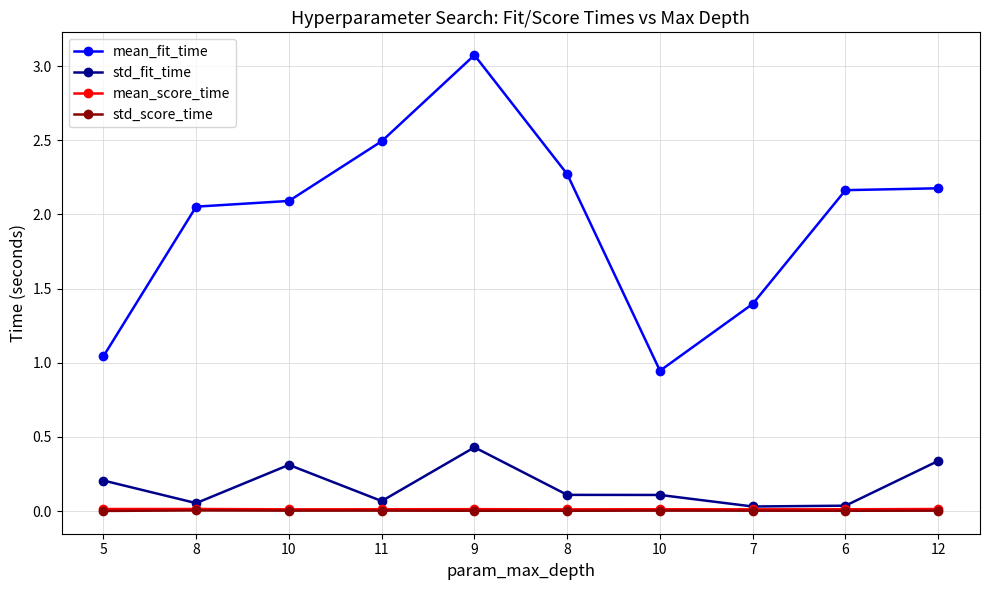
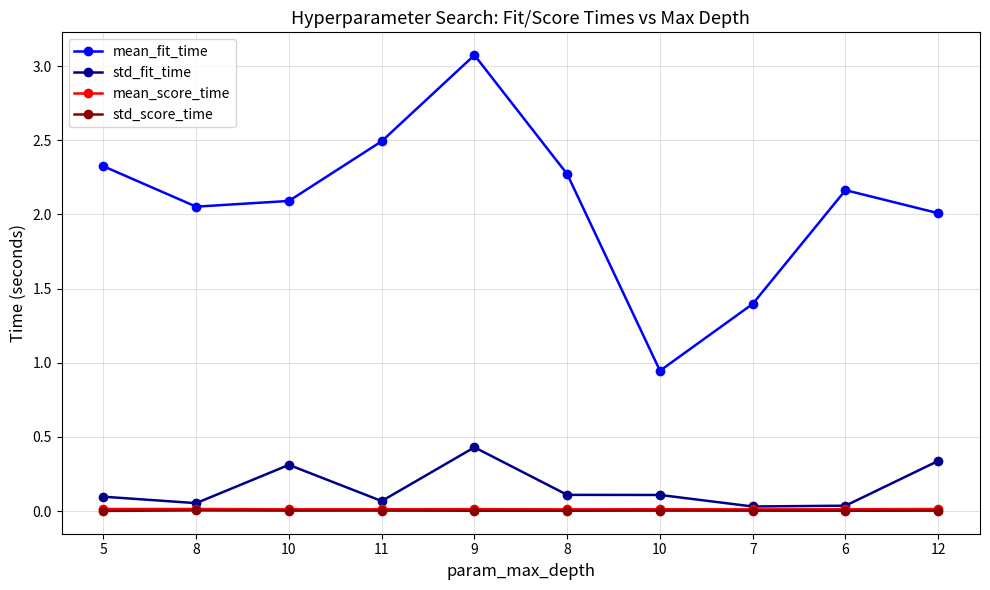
  {
    "mean_fit_time": {
-     "5": 1.04,
+     "5": 2.32,
      "11": 2.49,
      "9": 3.07,
      "7": 1.40,
      "6": 2.16,
-     "12": 2.18
+     "12": 2.01
    },
    "std_fit_time": {
-     "5": 0.21,
+     "5": 0.10,
      "11": 0.07,
      "9": 0.43,
      "7": 0.03,
      "6": 0.04,
      "12": 0.34
    }
  }
